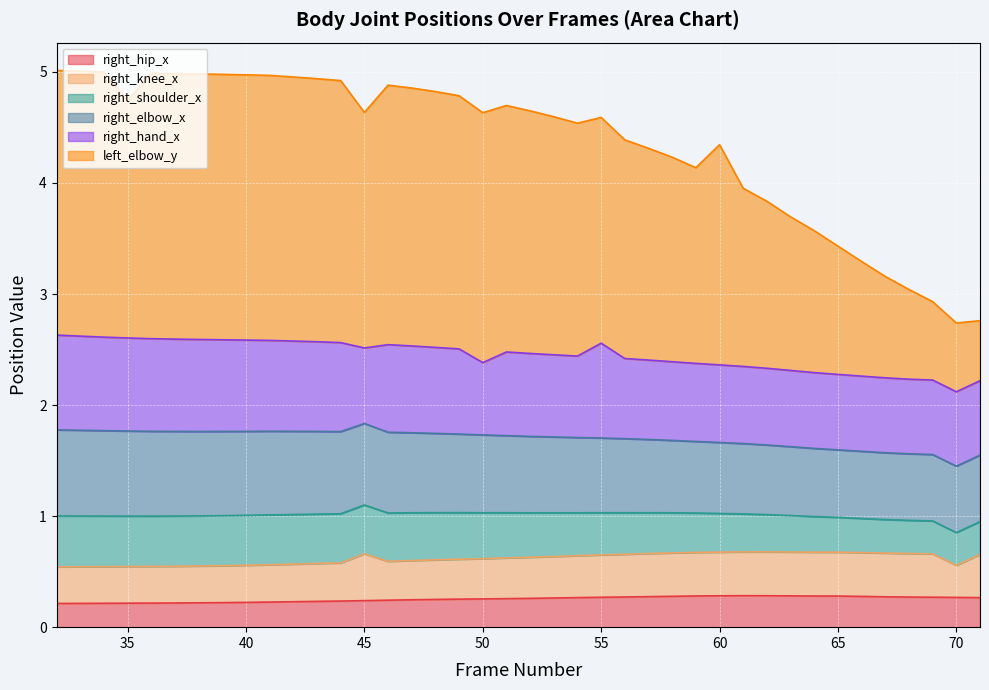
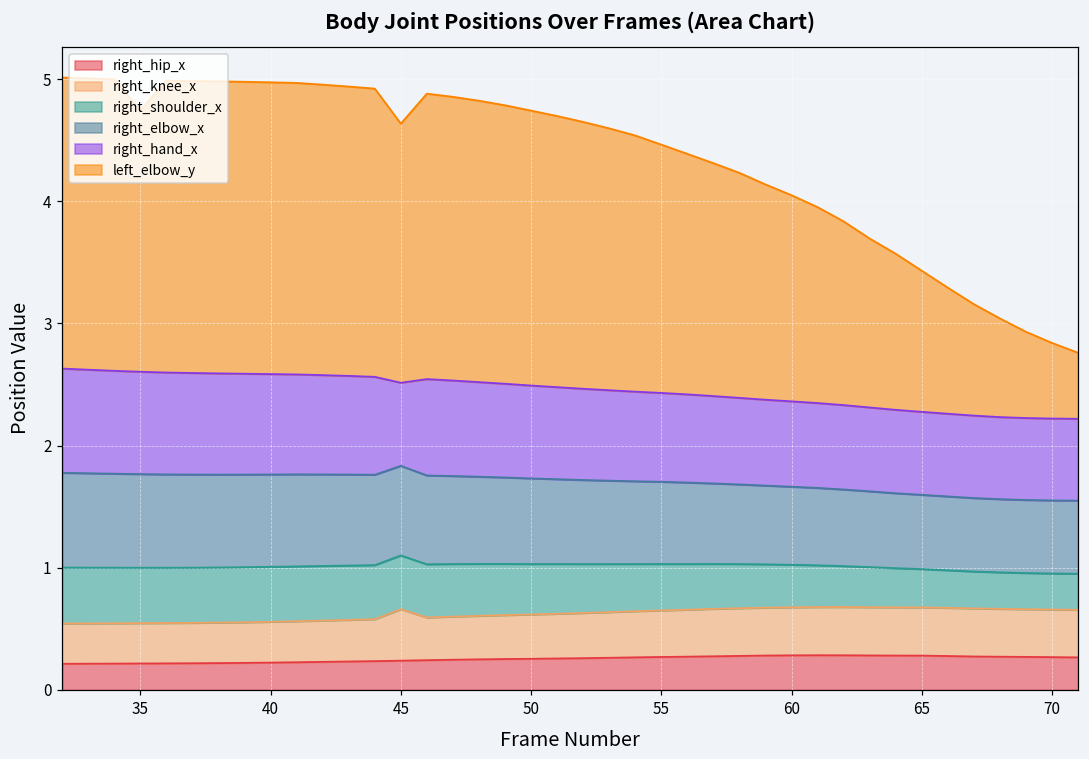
  {
    "right_hip_x": {
      "35": 0.22,
      "40": 0.22,
      "45": 0.24,
      "50": 0.25,
      "55": 0.27,
      "60": 0.28,
      "65": 0.28,
      "70": 0.27
    },
    "right_knee_x": {
      "35": 0.33,
      "40": 0.33,
      "45": 0.42,
      "50": 0.36,
      "55": 0.38,
      "60": 0.39,
      "65": 0.39,
-     "70": 0.29
+     "70": 0.39
    },
    "right_hand_x": {
      "35": 0.84,
      "40": 0.82,
      "45": 0.68,
-     "50": 0.65,
-     "55": 0.85,
+     "50": 0.76,
+     "55": 0.73,
      "60": 0.70,
      "65": 0.68,
      "70": 0.67
    },
    "left_elbow_y": {
      "40": 2.39,
      "45": 2.12,
      "50": 2.25,
      "55": 2.03,
-     "60": 1.98,
+     "60": 1.69,
      "65": 1.16,
      "70": 0.62
    }
  }
